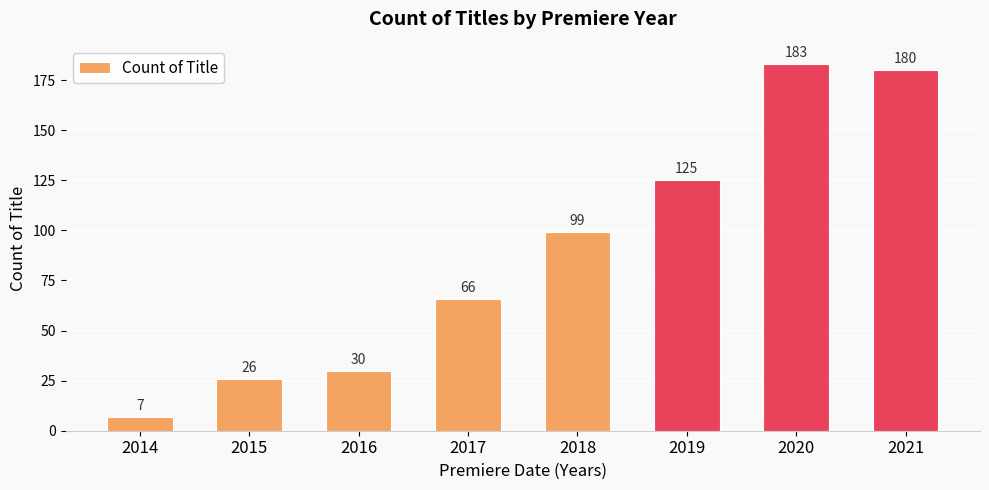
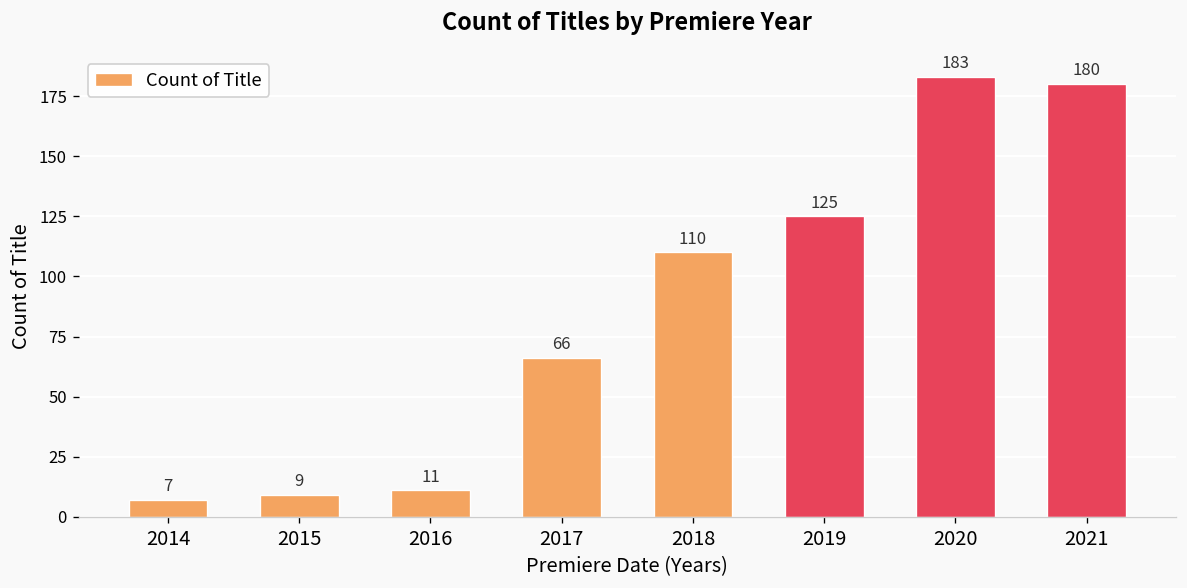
  {
    "2014": 7,
-   "2015": 26,
-   "2016": 30,
+   "2015": 9,
+   "2016": 11,
    "2017": 66,
-   "2018": 99,
+   "2018": 110,
    "2019": 125,
    "2020": 183,
    "2021": 180
  }
